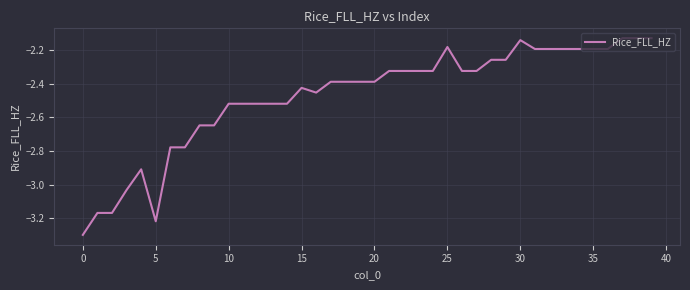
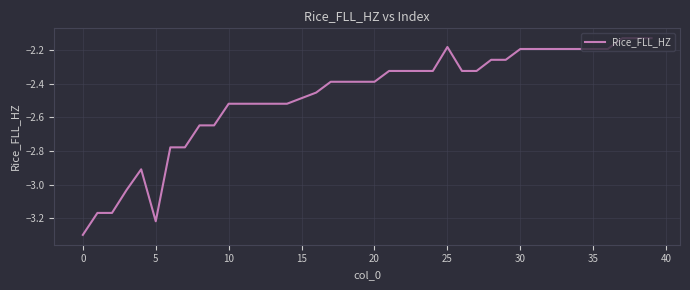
  {
    "0": -3.30,
    "5": -3.22,
    "10": -2.52,
-   "15": -2.43,
+   "15": -2.49,
    "20": -2.39,
    "25": -2.18,
-   "30": -2.14
+   "30": -2.20
  }
